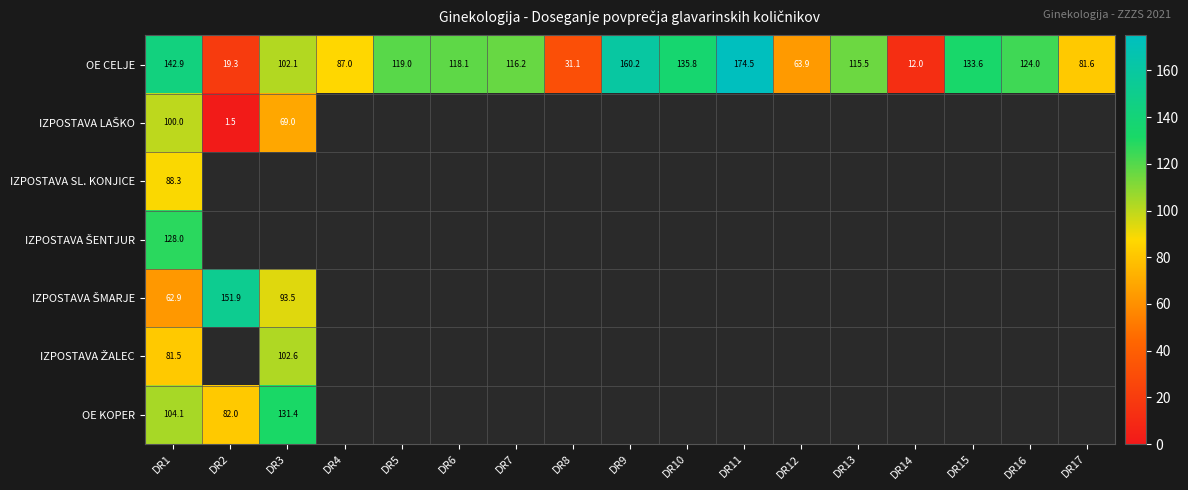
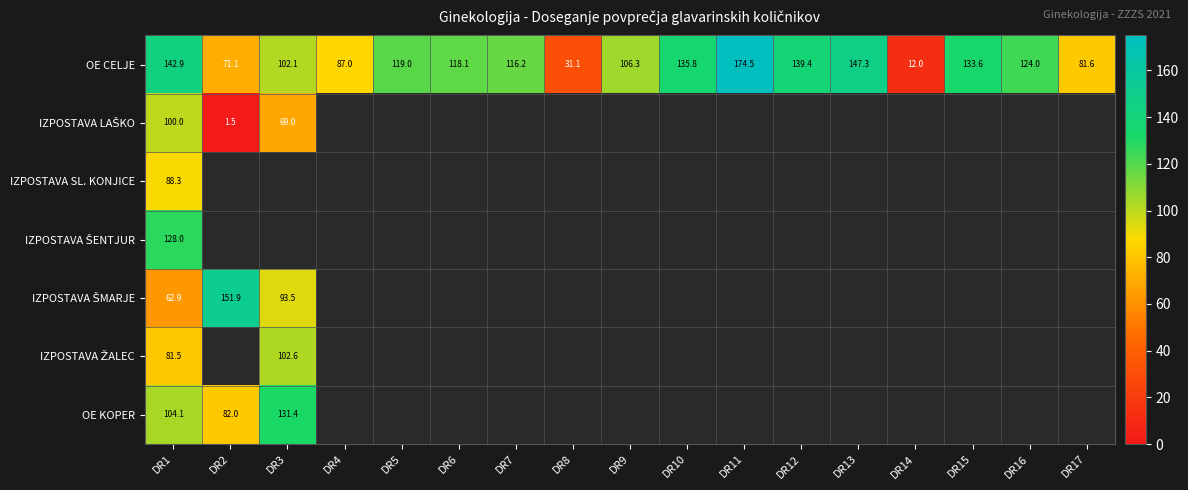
  {
    "OE CELJE": {
      "DR1": 142.9,
-     "DR2": 19.3,
+     "DR2": 71.1,
      "DR3": 102.1,
      "DR4": 87.0,
      "DR5": 119.0,
      "DR6": 118.1,
      "DR7": 116.2,
      "DR8": 31.1,
-     "DR9": 160.2,
+     "DR9": 106.3,
      "DR10": 135.8,
      "DR11": 174.5,
-     "DR12": 63.9,
-     "DR13": 115.5,
+     "DR12": 139.4,
+     "DR13": 147.3,
      "DR14": 12.0,
      "DR15": 133.6,
      "DR16": 124.0,
      "DR17": 81.6
    },
    "IZPOSTAVA LAŠKO": {
      "DR1": 100.0,
      "DR2": 1.5,
      "DR3": 69.0
    },
    "IZPOSTAVA SL. KONJICE": {
      "DR1": 88.3
    },
    "IZPOSTAVA ŠENTJUR": {
      "DR1": 128.0
    },
    "IZPOSTAVA ŠMARJE": {
      "DR1": 62.9,
      "DR2": 151.9,
      "DR3": 93.5
    },
    "IZPOSTAVA ŽALEC": {
      "DR1": 81.5,
      "DR3": 102.6
    },
    "OE KOPER": {
      "DR1": 104.1,
      "DR2": 82.0,
      "DR3": 131.4
    }
  }
